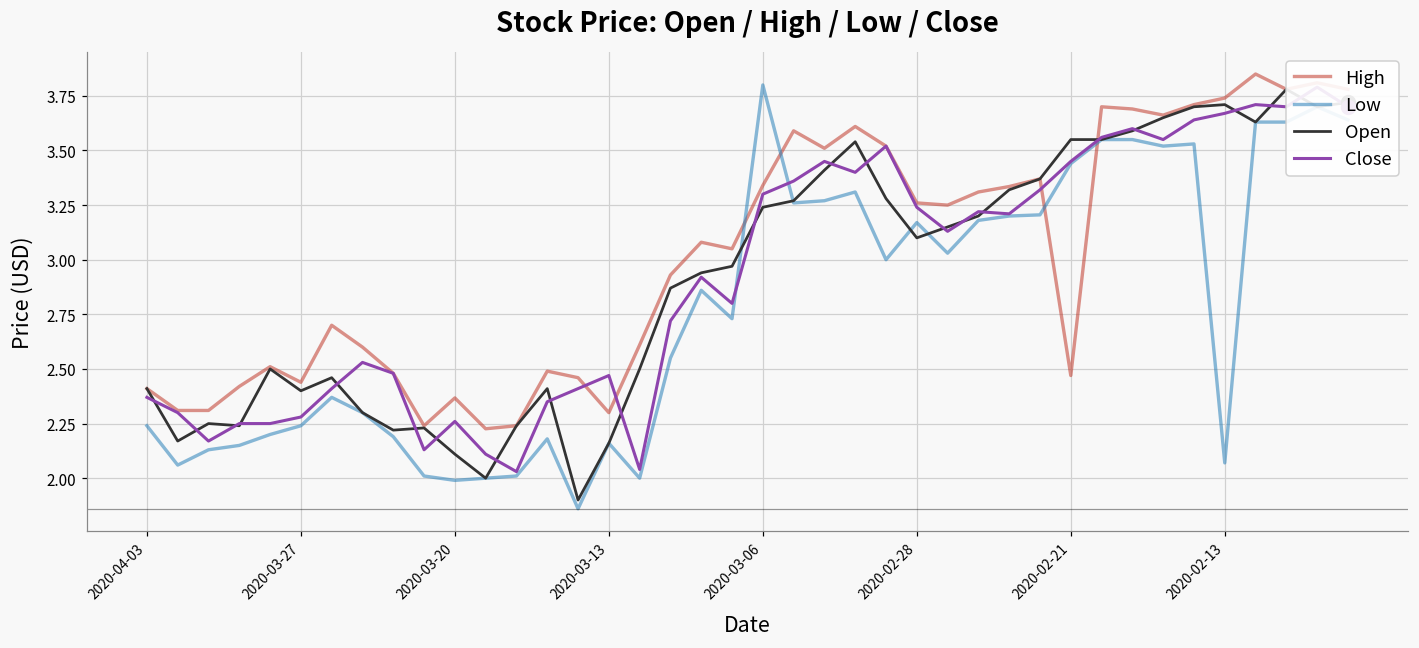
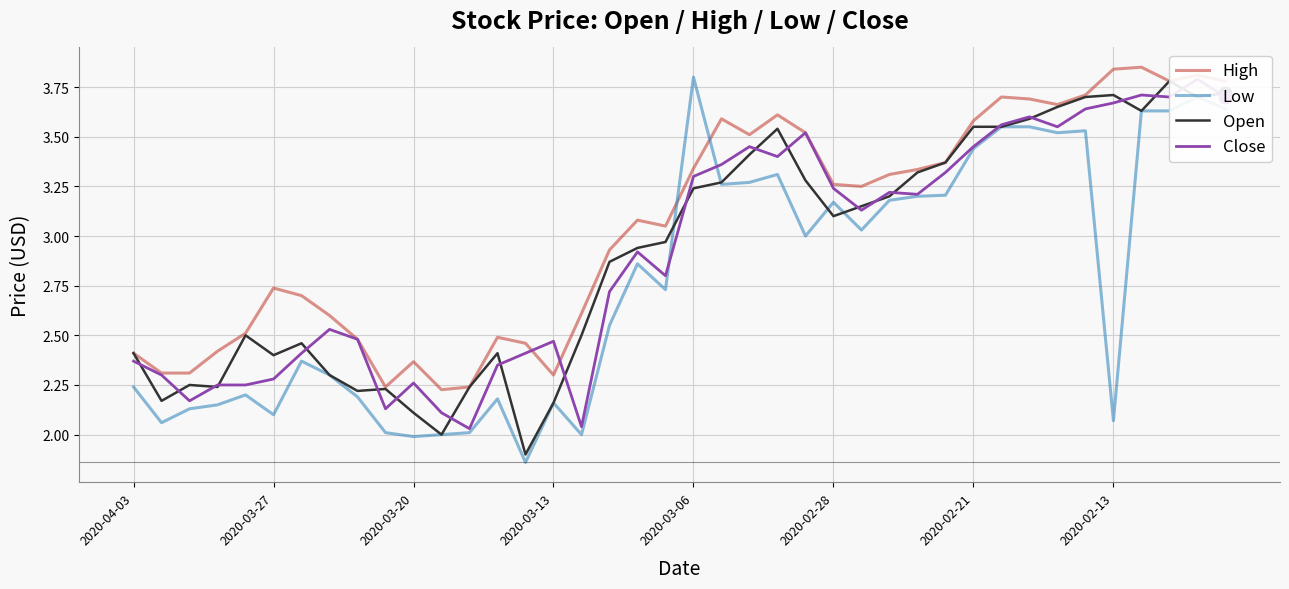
  {
    "High": {
-     "2020-03-27": 2.44,
+     "2020-03-27": 2.74,
      "2020-03-20": 2.37,
      "2020-03-13": 2.30,
      "2020-03-06": 3.34,
      "2020-02-28": 3.26,
-     "2020-02-21": 2.47,
-     "2020-02-13": 3.74
+     "2020-02-21": 3.58,
+     "2020-02-13": 3.84
    },
    "Low": {
      "2020-04-03": 2.24,
-     "2020-03-27": 2.24,
+     "2020-03-27": 2.10,
      "2020-03-20": 1.99,
      "2020-03-06": 3.80,
      "2020-02-28": 3.17,
      "2020-02-13": 2.07
    }
  }
